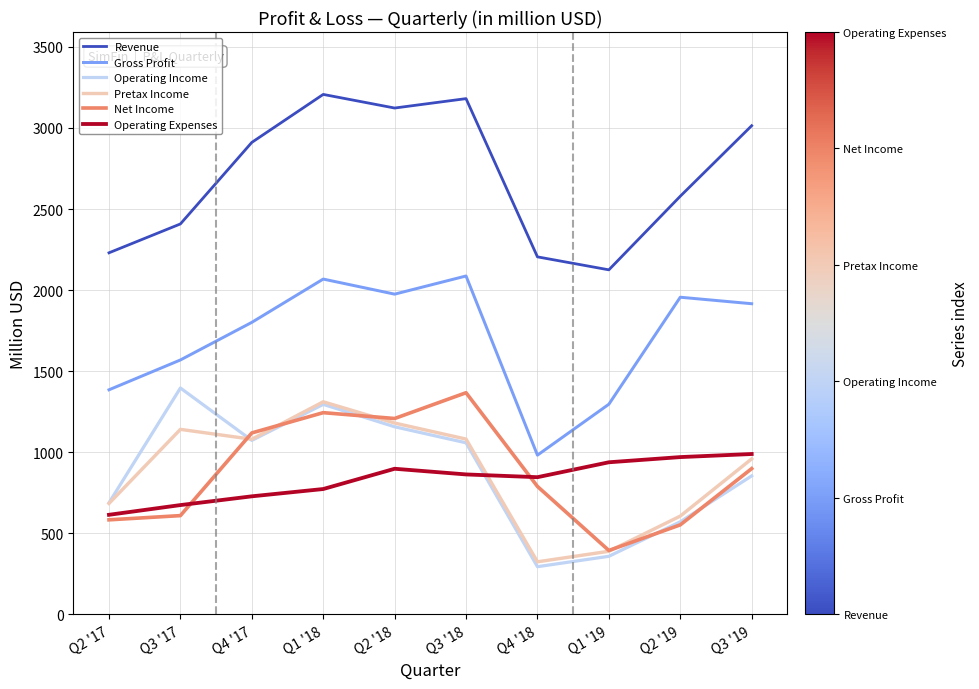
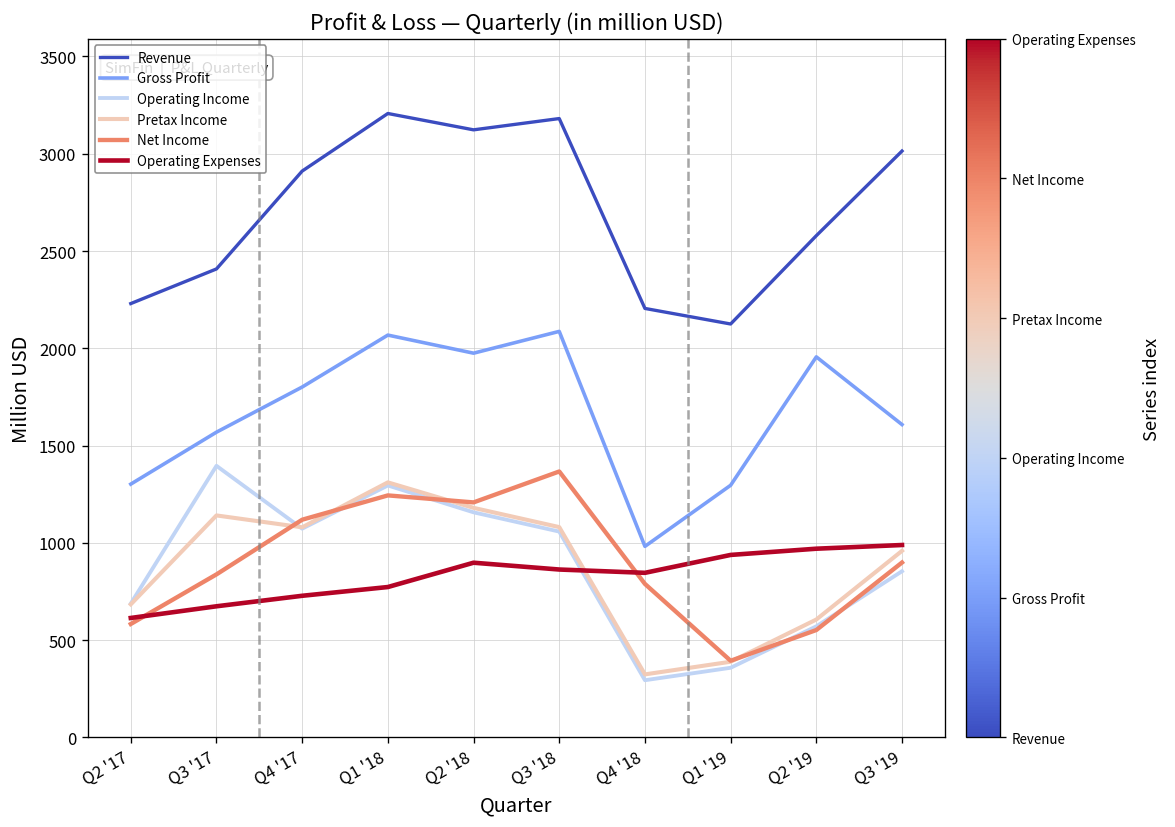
  {
    "Revenue": {
      "Q2 '17": 2230,
      "Q3 '17": 2410,
      "Q4 '17": 2910,
      "Q1 '18": 3210,
      "Q2 '18": 3120,
      "Q3 '18": 3180,
      "Q4 '18": 2210,
      "Q1 '19": 2130,
      "Q2 '19": 2580,
      "Q3 '19": 3010
    },
    "Gross Profit": {
-     "Q2 '17": 1390,
+     "Q2 '17": 1300,
      "Q3 '17": 1570,
      "Q4 '17": 1800,
      "Q1 '18": 2070,
      "Q2 '18": 1980,
      "Q3 '18": 2090,
      "Q4 '18": 980,
      "Q1 '19": 1300,
      "Q2 '19": 1960,
-     "Q3 '19": 1920
+     "Q3 '19": 1610
    },
    "Operating Income": {
      "Q3 '17": 1400,
      "Q1 '18": 1300,
      "Q2 '18": 1160,
      "Q3 '18": 1060,
      "Q4 '18": 290,
      "Q1 '19": 360,
      "Q2 '19": 570,
      "Q3 '19": 850
    },
    "Pretax Income": {
      "Q3 '17": 1140,
      "Q1 '18": 1310,
      "Q2 '18": 1180,
      "Q3 '18": 1080,
      "Q4 '18": 320,
      "Q2 '19": 610,
      "Q3 '19": 960
    },
    "Net Income": {
      "Q2 '17": 580,
-     "Q3 '17": 610,
+     "Q3 '17": 840,
      "Q4 '17": 1120,
      "Q1 '18": 1240,
      "Q2 '18": 1210,
      "Q3 '18": 1370,
      "Q4 '18": 790,
      "Q2 '19": 550,
      "Q3 '19": 900
    },
    "Operating Expenses": {
      "Q2 '17": 610,
      "Q3 '17": 670,
      "Q4 '17": 730,
      "Q1 '18": 770,
      "Q2 '18": 900,
      "Q3 '18": 860,
      "Q4 '18": 850,
      "Q1 '19": 940,
      "Q2 '19": 970,
      "Q3 '19": 990
    }
  }
